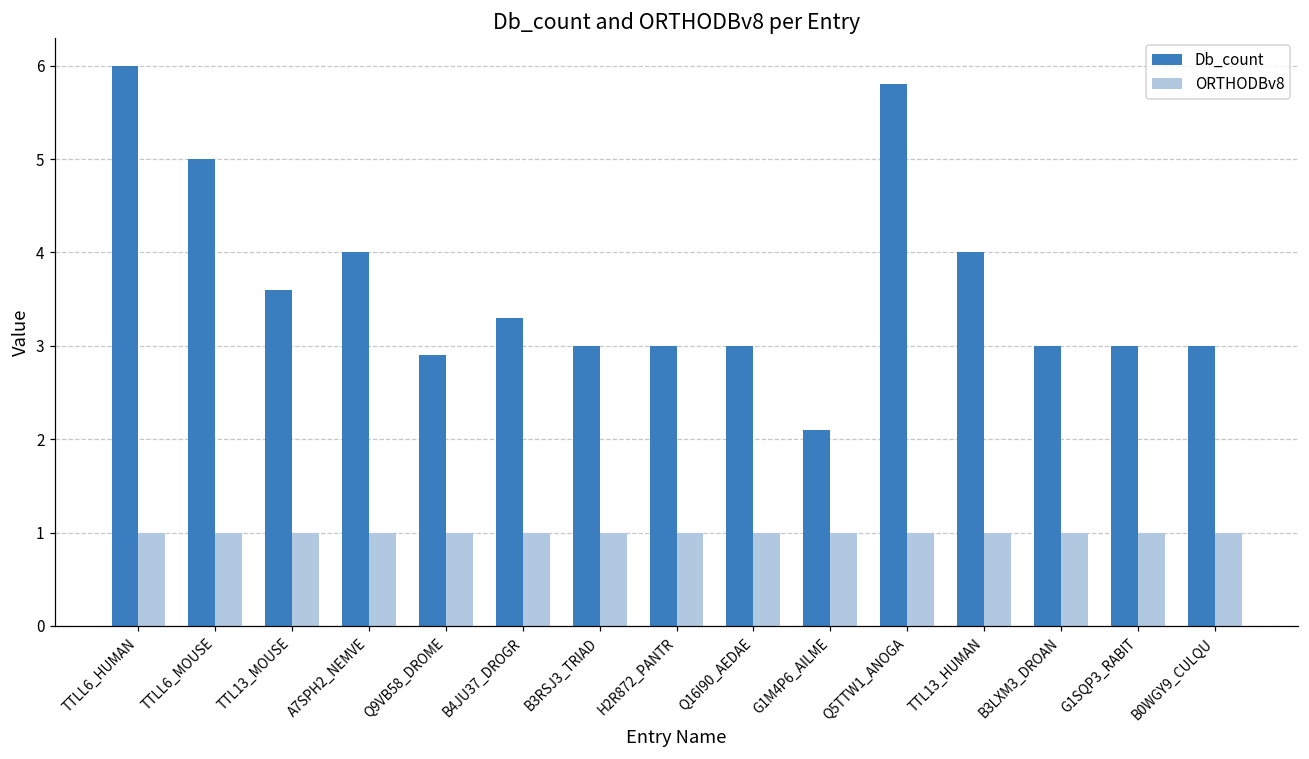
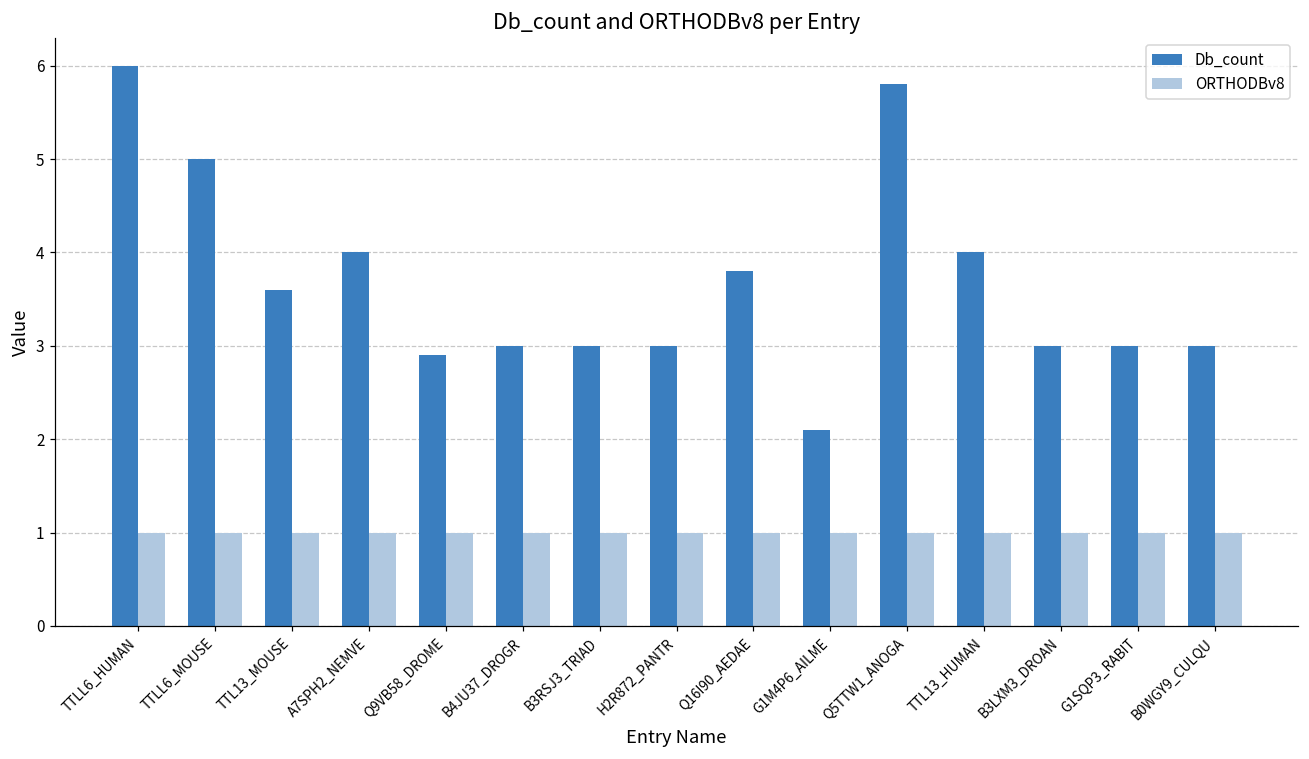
  {
    "Db_count": {
      "TTLL6_HUMAN": 6.0,
      "TTLL6_MOUSE": 5.0,
      "TTL13_MOUSE": 3.6,
      "A7SPH2_NEMVE": 4.0,
      "Q9VB58_DROME": 2.9,
-     "B4JU37_DROGR": 3.3,
+     "B4JU37_DROGR": 3.0,
      "B3RSJ3_TRIAD": 3.0,
      "H2R872_PANTR": 3.0,
-     "Q16I90_AEDAE": 3.0,
+     "Q16I90_AEDAE": 3.8,
      "G1M4P6_AILME": 2.1,
      "Q5TTW1_ANOGA": 5.8,
      "TTL13_HUMAN": 4.0,
      "B3LXM3_DROAN": 3.0,
      "G1SQP3_RABIT": 3.0,
      "B0WGY9_CULQU": 3.0
    },
    "ORTHODBv8": {
      "TTLL6_HUMAN": 1.0,
      "TTLL6_MOUSE": 1.0,
      "TTL13_MOUSE": 1.0,
      "A7SPH2_NEMVE": 1.0,
      "Q9VB58_DROME": 1.0,
      "B4JU37_DROGR": 1.0,
      "B3RSJ3_TRIAD": 1.0,
      "H2R872_PANTR": 1.0,
      "Q16I90_AEDAE": 1.0,
      "G1M4P6_AILME": 1.0,
      "Q5TTW1_ANOGA": 1.0,
      "TTL13_HUMAN": 1.0,
      "B3LXM3_DROAN": 1.0,
      "G1SQP3_RABIT": 1.0,
      "B0WGY9_CULQU": 1.0
    }
  }
